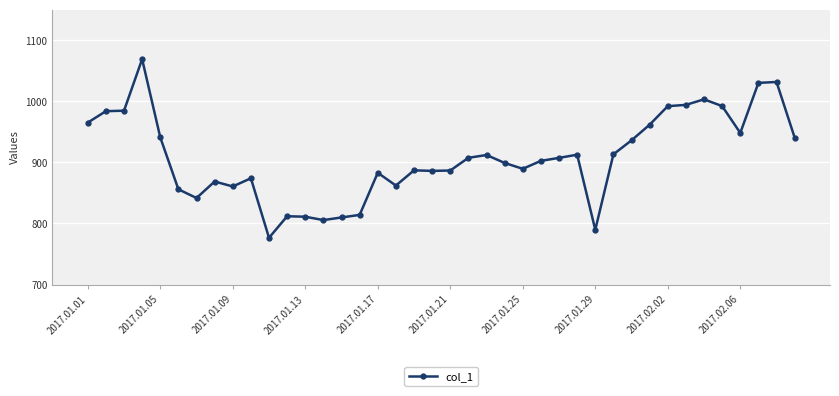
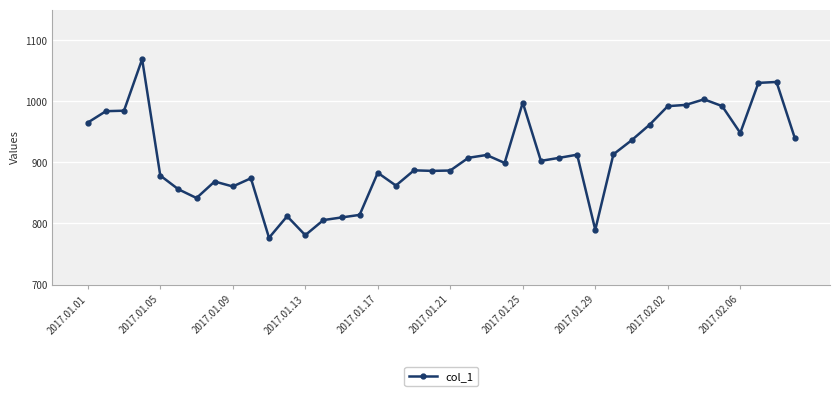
  {
    "2017.01.01": 970,
-   "2017.01.05": 940,
+   "2017.01.05": 880,
    "2017.01.09": 860,
-   "2017.01.13": 810,
+   "2017.01.13": 780,
    "2017.01.17": 880,
    "2017.01.21": 890,
-   "2017.01.25": 890,
+   "2017.01.25": 1000,
    "2017.01.29": 790,
    "2017.02.02": 990,
    "2017.02.06": 950
  }
